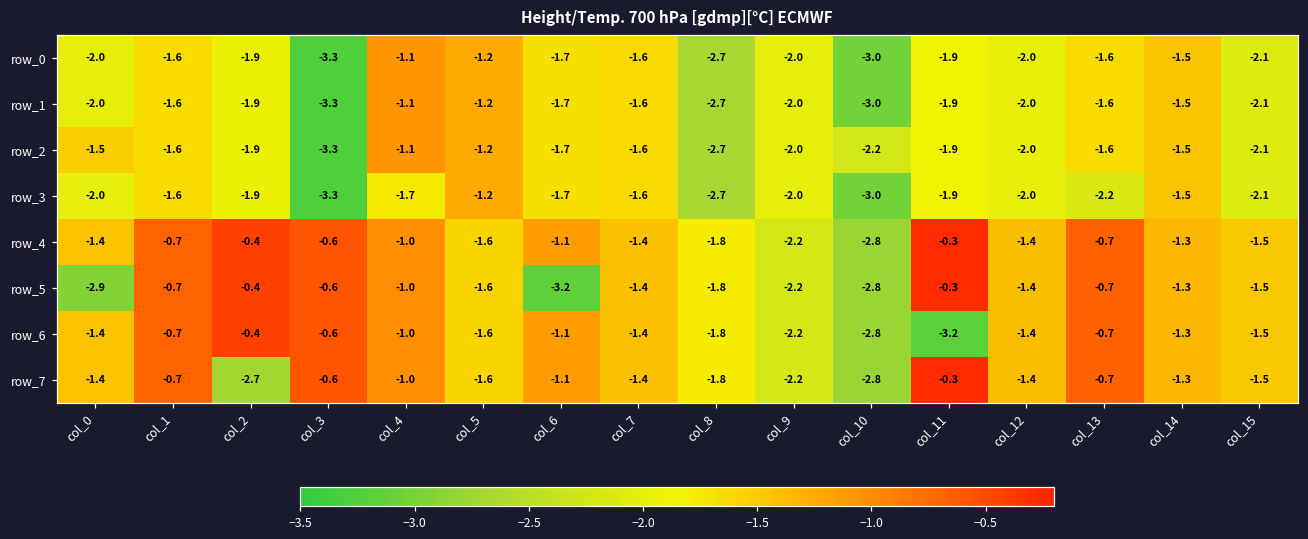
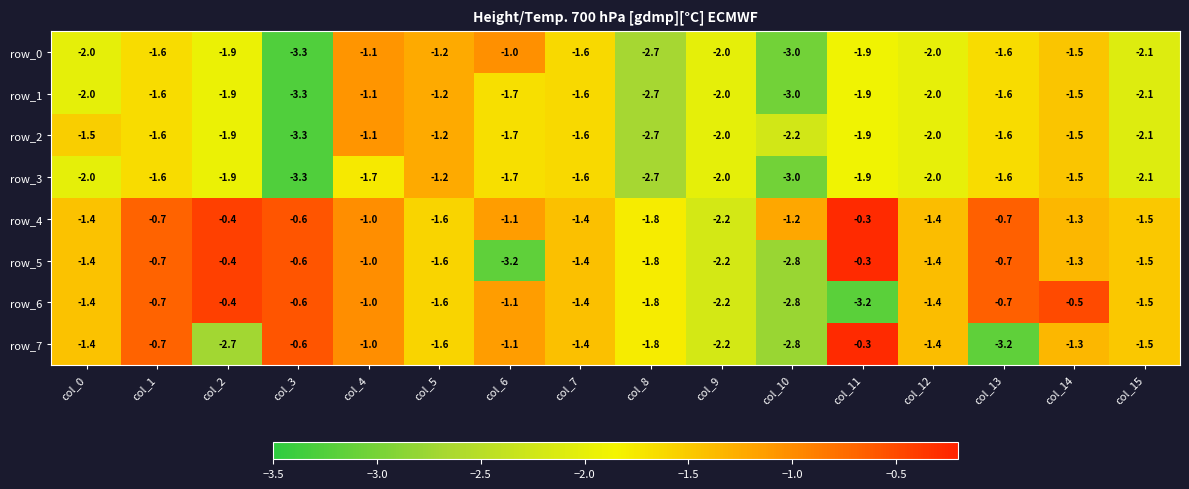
  {
    "row_0": {
      "col_0": -2.0,
      "col_1": -1.6,
      "col_2": -1.9,
      "col_3": -3.3,
      "col_4": -1.1,
      "col_5": -1.2,
-     "col_6": -1.7,
+     "col_6": -1.0,
      "col_7": -1.6,
      "col_8": -2.7,
      "col_9": -2.0,
      "col_10": -3.0,
      "col_11": -1.9,
      "col_12": -2.0,
      "col_13": -1.6,
      "col_14": -1.5,
      "col_15": -2.1
    },
    "row_1": {
      "col_0": -2.0,
      "col_1": -1.6,
      "col_2": -1.9,
      "col_3": -3.3,
      "col_4": -1.1,
      "col_5": -1.2,
      "col_6": -1.7,
      "col_7": -1.6,
      "col_8": -2.7,
      "col_9": -2.0,
      "col_10": -3.0,
      "col_11": -1.9,
      "col_12": -2.0,
      "col_13": -1.6,
      "col_14": -1.5,
      "col_15": -2.1
    },
    "row_2": {
      "col_0": -1.5,
      "col_1": -1.6,
      "col_2": -1.9,
      "col_3": -3.3,
      "col_4": -1.1,
      "col_5": -1.2,
      "col_6": -1.7,
      "col_7": -1.6,
      "col_8": -2.7,
      "col_9": -2.0,
      "col_10": -2.2,
      "col_11": -1.9,
      "col_12": -2.0,
      "col_13": -1.6,
      "col_14": -1.5,
      "col_15": -2.1
    },
    "row_3": {
      "col_0": -2.0,
      "col_1": -1.6,
      "col_2": -1.9,
      "col_3": -3.3,
      "col_4": -1.7,
      "col_5": -1.2,
      "col_6": -1.7,
      "col_7": -1.6,
      "col_8": -2.7,
      "col_9": -2.0,
      "col_10": -3.0,
      "col_11": -1.9,
      "col_12": -2.0,
-     "col_13": -2.2,
+     "col_13": -1.6,
      "col_14": -1.5,
      "col_15": -2.1
    },
    "row_4": {
      "col_0": -1.4,
      "col_1": -0.7,
      "col_2": -0.4,
      "col_3": -0.6,
      "col_4": -1.0,
      "col_5": -1.6,
      "col_6": -1.1,
      "col_7": -1.4,
      "col_8": -1.8,
      "col_9": -2.2,
-     "col_10": -2.8,
+     "col_10": -1.2,
      "col_11": -0.3,
      "col_12": -1.4,
      "col_13": -0.7,
      "col_14": -1.3,
      "col_15": -1.5
    },
    "row_5": {
-     "col_0": -2.9,
+     "col_0": -1.4,
      "col_1": -0.7,
      "col_2": -0.4,
      "col_3": -0.6,
      "col_4": -1.0,
      "col_5": -1.6,
      "col_6": -3.2,
      "col_7": -1.4,
      "col_8": -1.8,
      "col_9": -2.2,
      "col_10": -2.8,
      "col_11": -0.3,
      "col_12": -1.4,
      "col_13": -0.7,
      "col_14": -1.3,
      "col_15": -1.5
    },
    "row_6": {
      "col_0": -1.4,
      "col_1": -0.7,
      "col_2": -0.4,
      "col_3": -0.6,
      "col_4": -1.0,
      "col_5": -1.6,
      "col_6": -1.1,
      "col_7": -1.4,
      "col_8": -1.8,
      "col_9": -2.2,
      "col_10": -2.8,
      "col_11": -3.2,
      "col_12": -1.4,
      "col_13": -0.7,
-     "col_14": -1.3,
+     "col_14": -0.5,
      "col_15": -1.5
    },
    "row_7": {
      "col_0": -1.4,
      "col_1": -0.7,
      "col_2": -2.7,
      "col_3": -0.6,
      "col_4": -1.0,
      "col_5": -1.6,
      "col_6": -1.1,
      "col_7": -1.4,
      "col_8": -1.8,
      "col_9": -2.2,
      "col_10": -2.8,
      "col_11": -0.3,
      "col_12": -1.4,
-     "col_13": -0.7,
+     "col_13": -3.2,
      "col_14": -1.3,
      "col_15": -1.5
    }
  }
